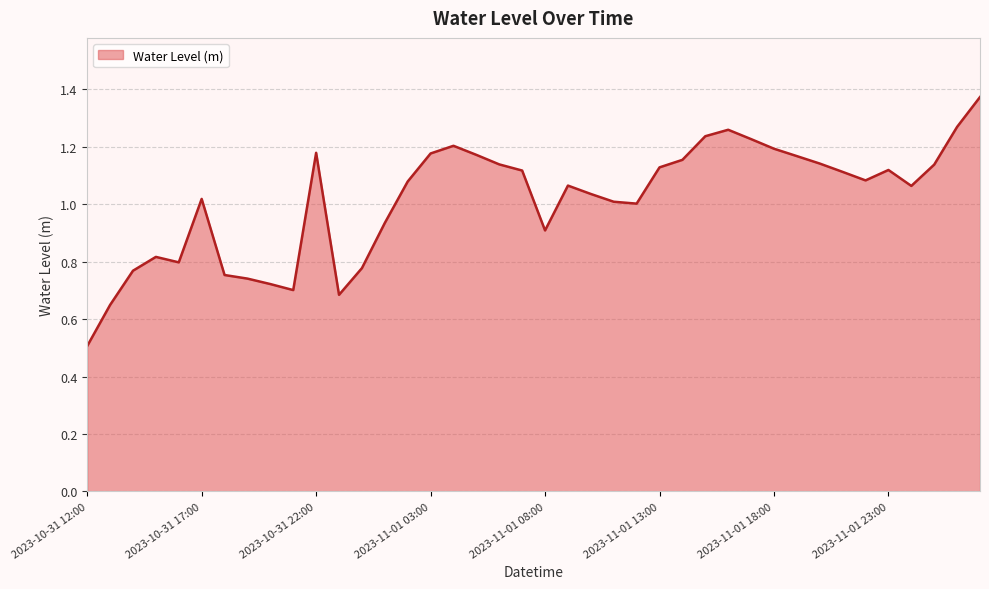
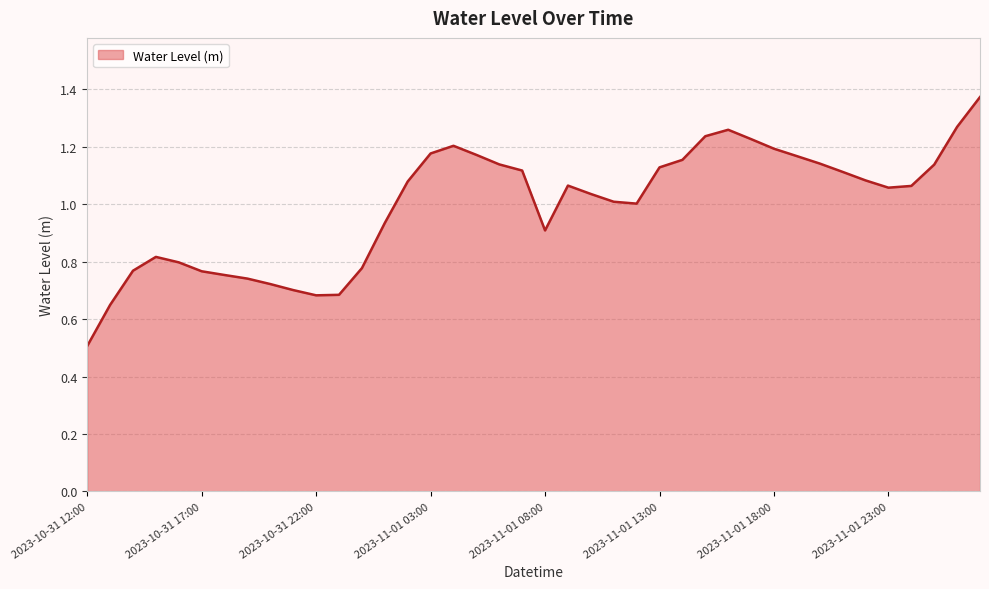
  {
    "2023-10-31 12:00": 0.51,
-   "2023-10-31 17:00": 1.02,
-   "2023-10-31 22:00": 1.18,
+   "2023-10-31 17:00": 0.77,
+   "2023-10-31 22:00": 0.68,
    "2023-11-01 03:00": 1.18,
    "2023-11-01 08:00": 0.91,
    "2023-11-01 13:00": 1.13,
    "2023-11-01 18:00": 1.19,
-   "2023-11-01 23:00": 1.12
+   "2023-11-01 23:00": 1.06
  }
